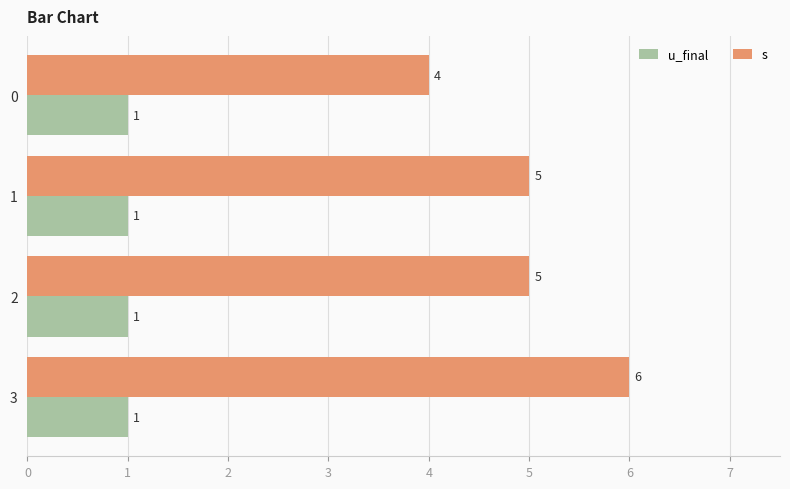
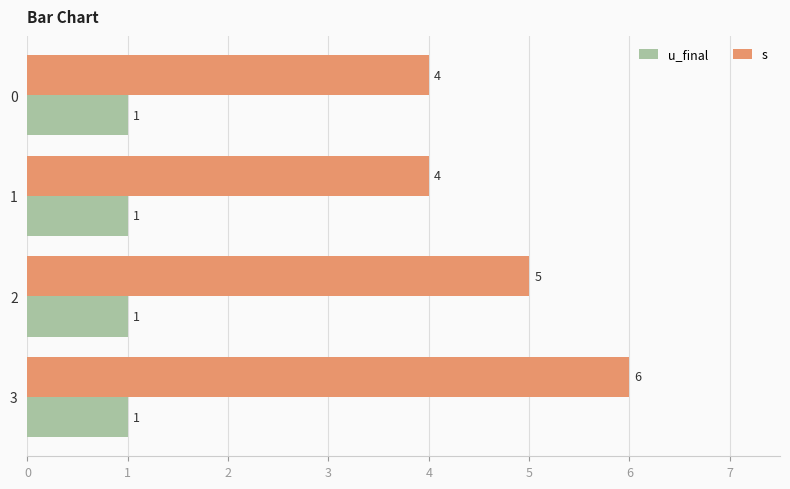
  {
    "u_final": {
      "0": 1,
      "1": 1,
      "2": 1,
      "3": 1
    },
    "s": {
      "0": 4,
-     "1": 5,
+     "1": 4,
      "2": 5,
      "3": 6
    }
  }
